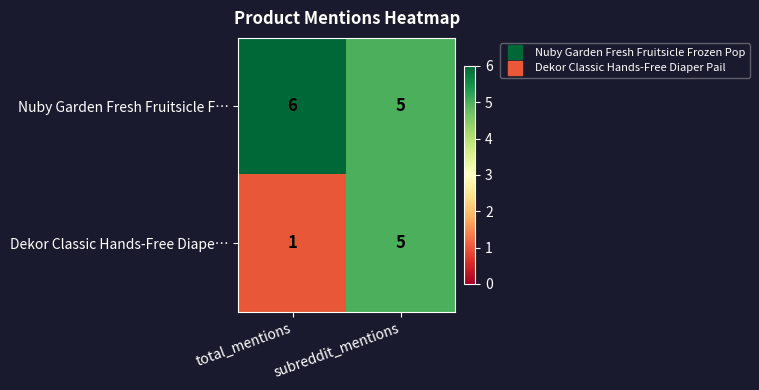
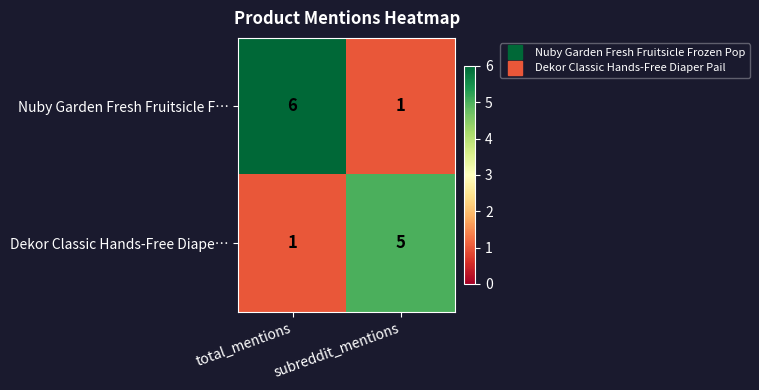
  {
    "Nuby Garden Fresh Fruitsicle F…": {
      "total_mentions": 6,
-     "subreddit_mentions": 5
+     "subreddit_mentions": 1
    },
    "Dekor Classic Hands-Free Diape…": {
      "total_mentions": 1,
      "subreddit_mentions": 5
    }
  }
